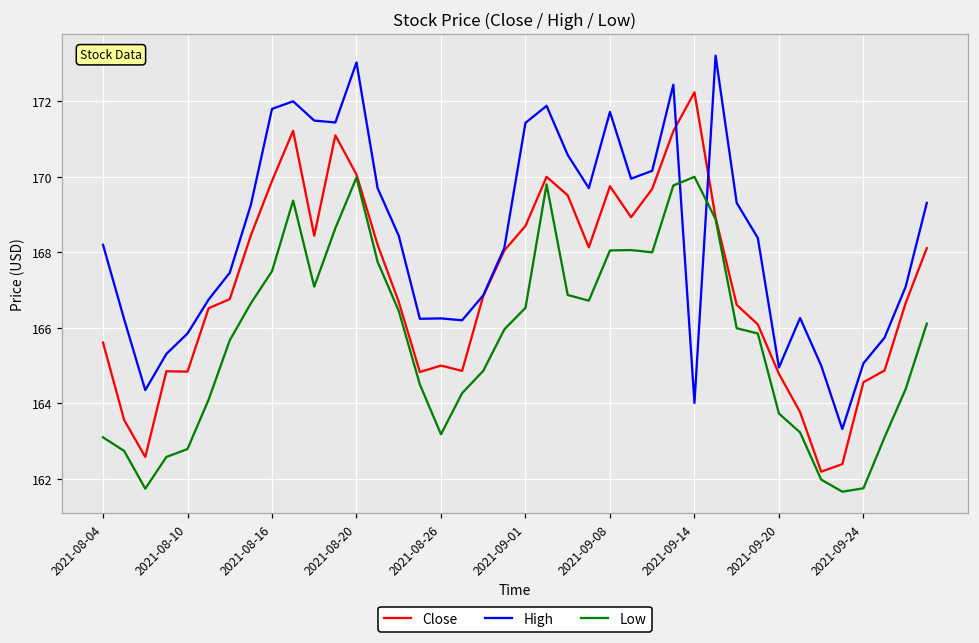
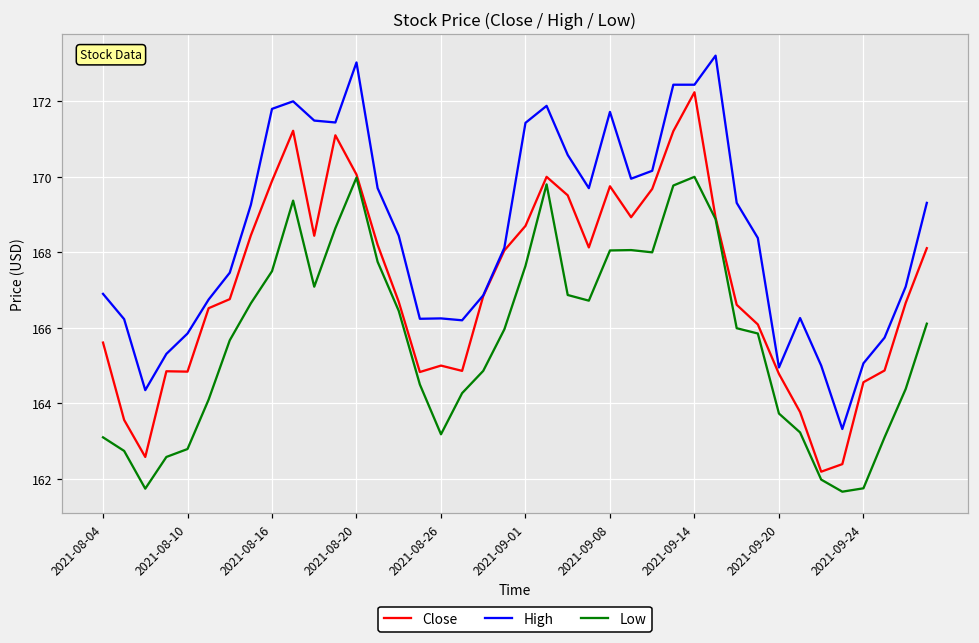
  {
    "Close": {
      "2021-08-04": 165.6,
      "2021-08-10": 164.8,
      "2021-08-16": 169.9,
      "2021-08-20": 170.1,
      "2021-08-26": 165.0,
      "2021-09-01": 168.7,
      "2021-09-08": 169.8,
      "2021-09-14": 172.2,
      "2021-09-20": 164.8,
      "2021-09-24": 164.6
    },
    "High": {
-     "2021-08-04": 168.2,
+     "2021-08-04": 166.9,
      "2021-08-10": 165.9,
      "2021-08-16": 171.8,
      "2021-08-20": 173.0,
      "2021-08-26": 166.3,
      "2021-09-01": 171.4,
      "2021-09-08": 171.7,
-     "2021-09-14": 164.0,
+     "2021-09-14": 172.4,
      "2021-09-20": 165.0,
      "2021-09-24": 165.1
    },
    "Low": {
      "2021-08-04": 163.1,
      "2021-08-10": 162.8,
      "2021-08-16": 167.5,
      "2021-08-20": 170.0,
      "2021-08-26": 163.2,
-     "2021-09-01": 166.5,
+     "2021-09-01": 167.6,
      "2021-09-08": 168.1,
      "2021-09-14": 170.0,
      "2021-09-20": 163.7,
      "2021-09-24": 161.8
    }
  }
